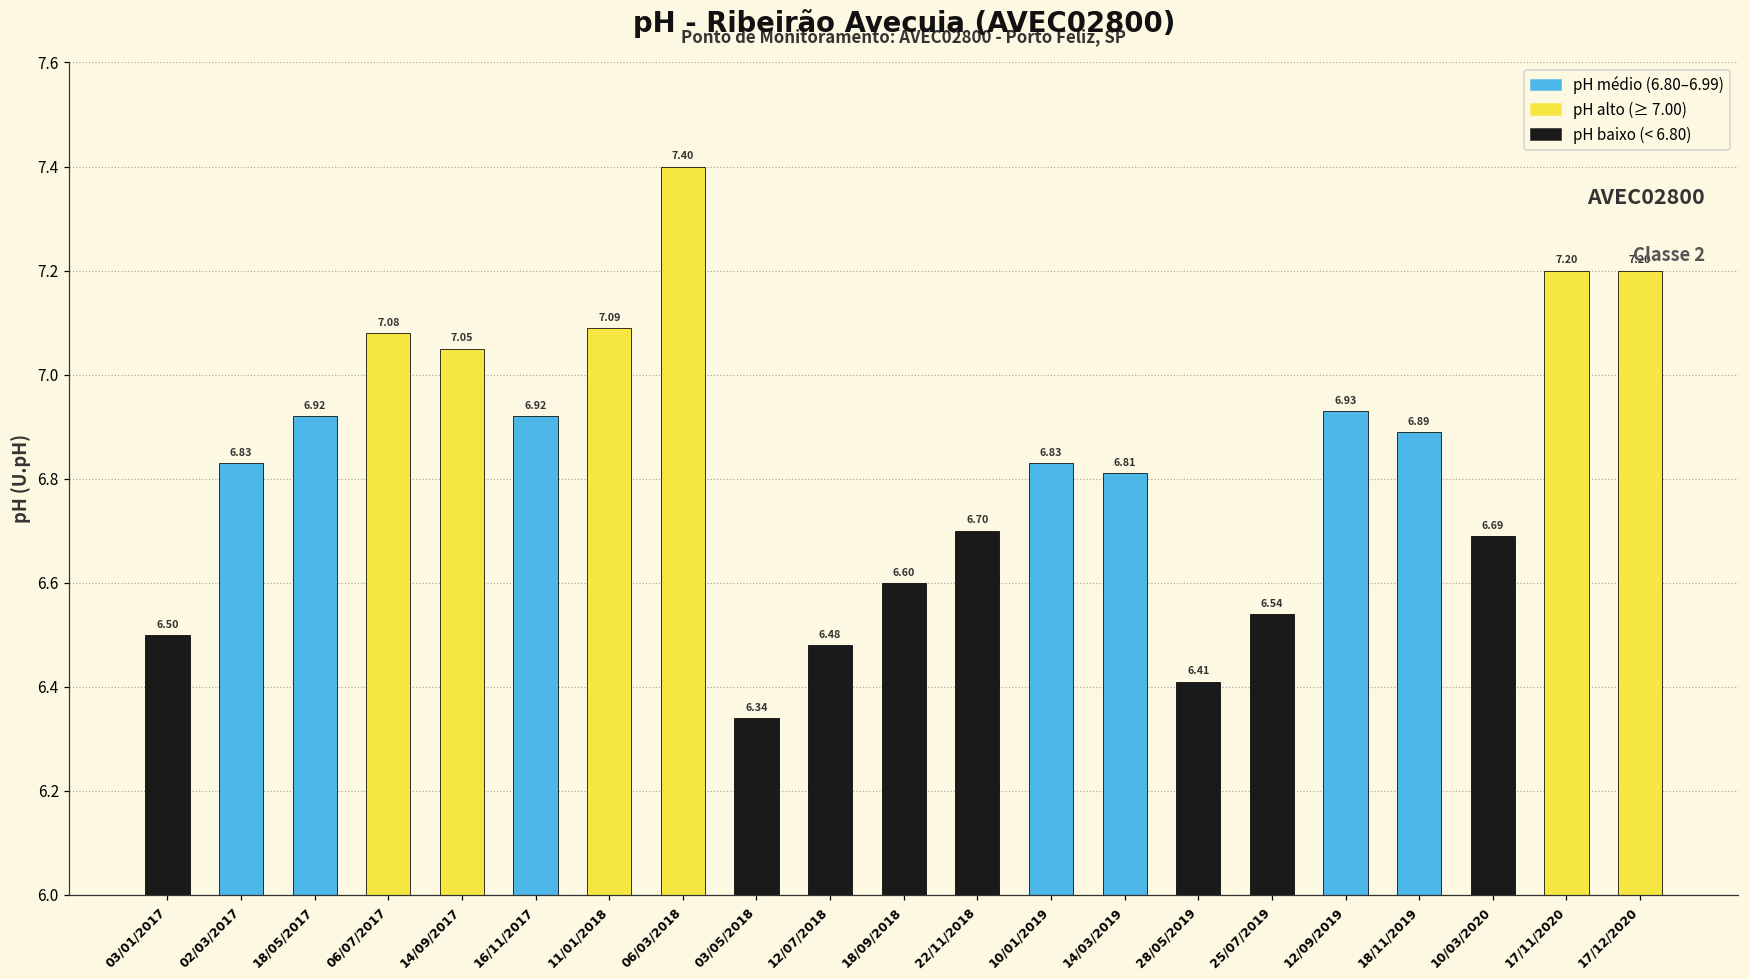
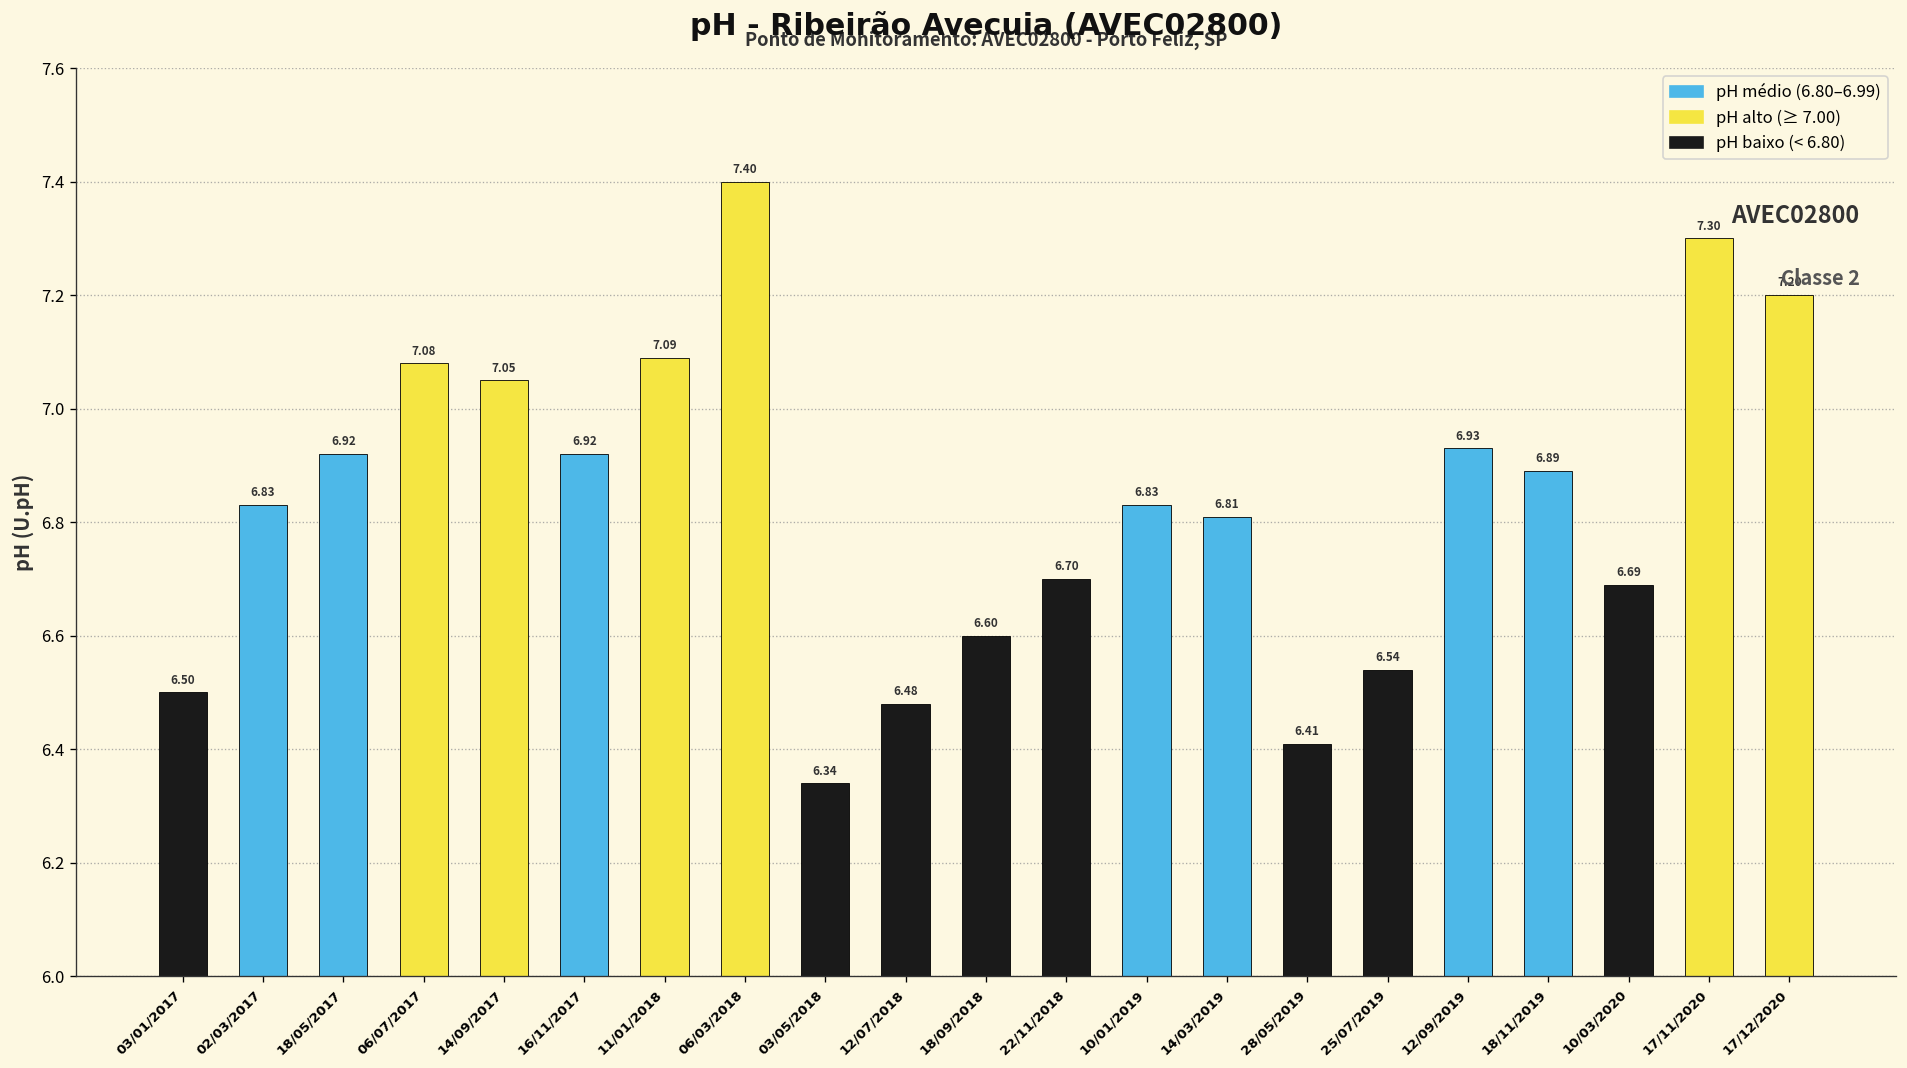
  {
    "03/01/2017": 6.50,
    "02/03/2017": 6.83,
    "18/05/2017": 6.92,
    "06/07/2017": 7.08,
    "14/09/2017": 7.05,
    "16/11/2017": 6.92,
    "11/01/2018": 7.09,
    "06/03/2018": 7.40,
    "03/05/2018": 6.34,
    "12/07/2018": 6.48,
    "18/09/2018": 6.60,
    "22/11/2018": 6.70,
    "10/01/2019": 6.83,
    "14/03/2019": 6.81,
    "28/05/2019": 6.41,
    "25/07/2019": 6.54,
    "12/09/2019": 6.93,
    "18/11/2019": 6.89,
    "10/03/2020": 6.69,
-   "17/11/2020": 7.20
+   "17/11/2020": 7.30
  }
